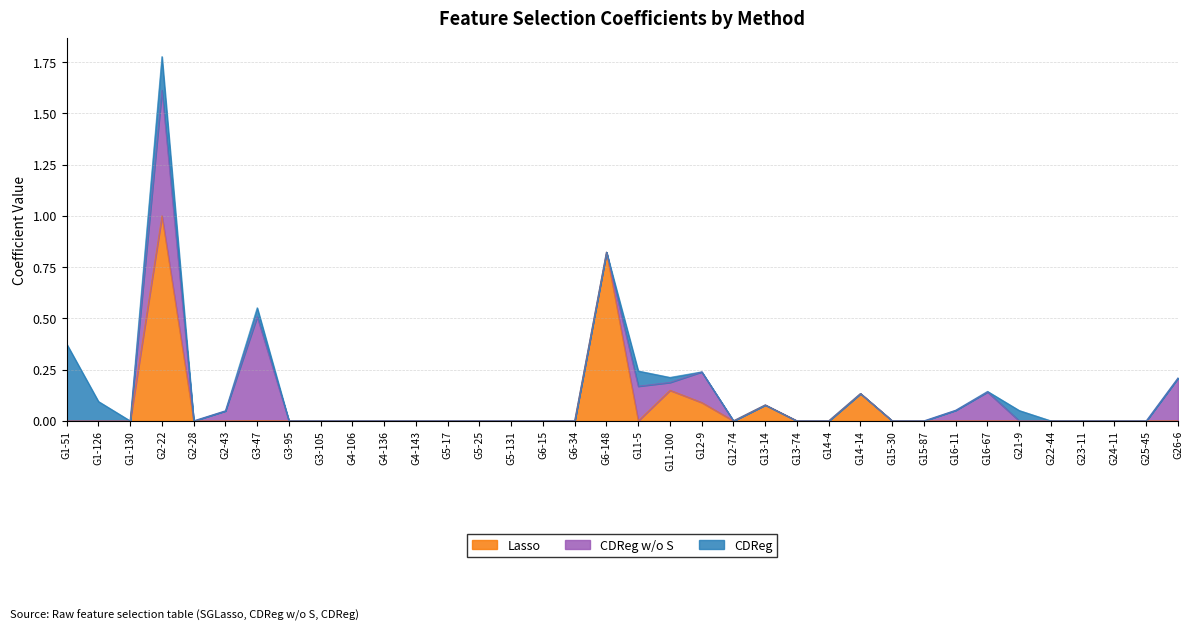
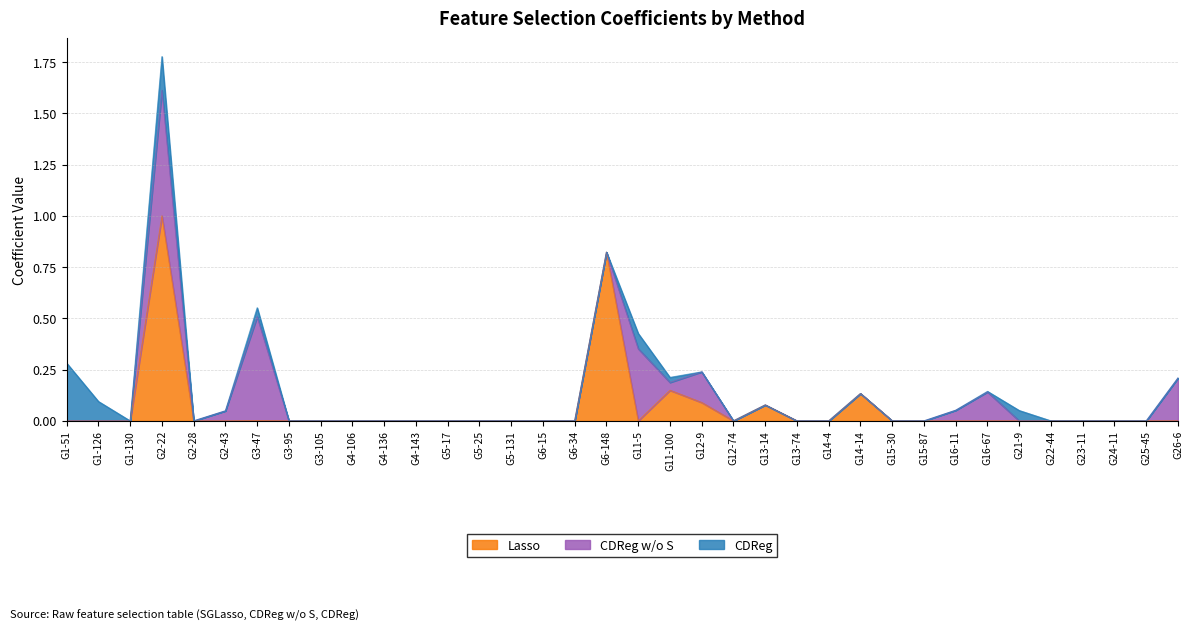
  {
    "Lasso": {
      "G2-22": 1.00,
      "G2-43": 0.00,
      "G3-47": 0.00,
      "G11-5": 0.00,
      "G11-100": 0.15,
      "G12-9": 0.09,
      "G16-11": 0.00,
      "G16-67": 0.00,
      "G26-6": 0.00
    },
    "CDReg w/o S": {
      "G2-22": 0.61,
      "G3-47": 0.51,
-     "G11-5": 0.17,
+     "G11-5": 0.35,
      "G11-100": 0.04
    },
    "CDReg": {
-     "G1-51": 0.38,
+     "G1-51": 0.28,
      "G1-126": 0.09,
      "G2-22": 0.16,
      "G3-47": 0.04,
      "G11-5": 0.07,
      "G11-100": 0.02,
      "G21-9": 0.05
    }
  }
